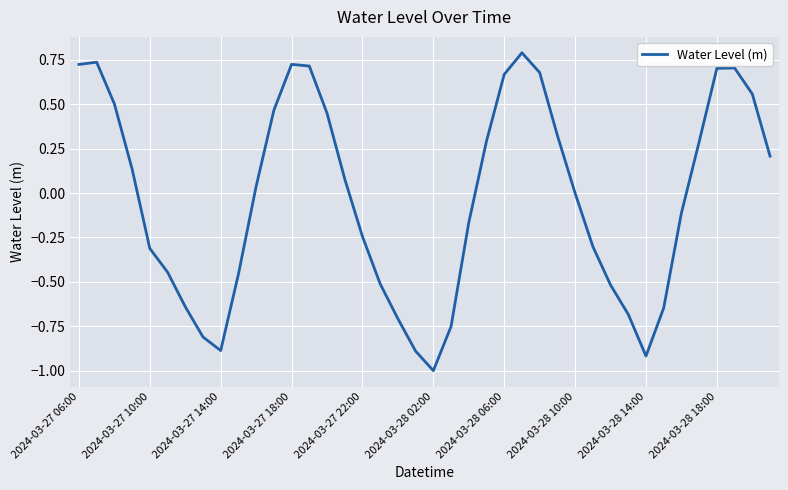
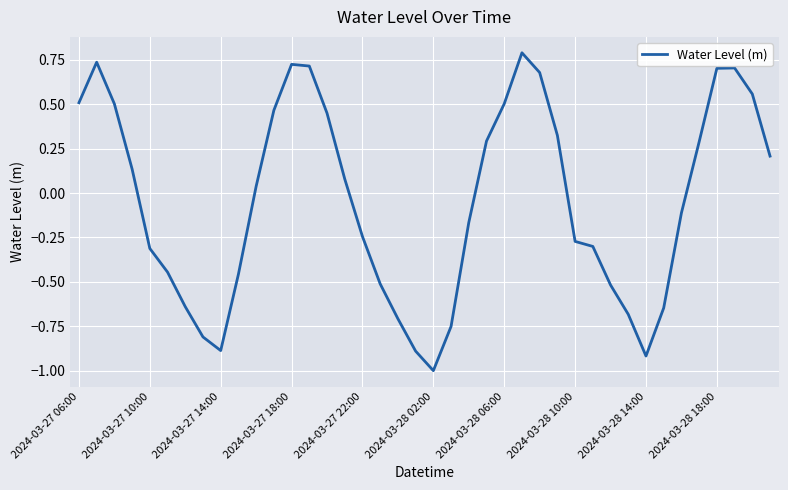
  {
-   "2024-03-27 06:00": 0.72,
+   "2024-03-27 06:00": 0.51,
    "2024-03-27 10:00": -0.31,
    "2024-03-27 14:00": -0.89,
    "2024-03-27 18:00": 0.72,
    "2024-03-27 22:00": -0.24,
    "2024-03-28 02:00": -1.00,
-   "2024-03-28 06:00": 0.67,
-   "2024-03-28 10:00": 0.00,
+   "2024-03-28 06:00": 0.50,
+   "2024-03-28 10:00": -0.27,
    "2024-03-28 14:00": -0.92,
    "2024-03-28 18:00": 0.70
  }
